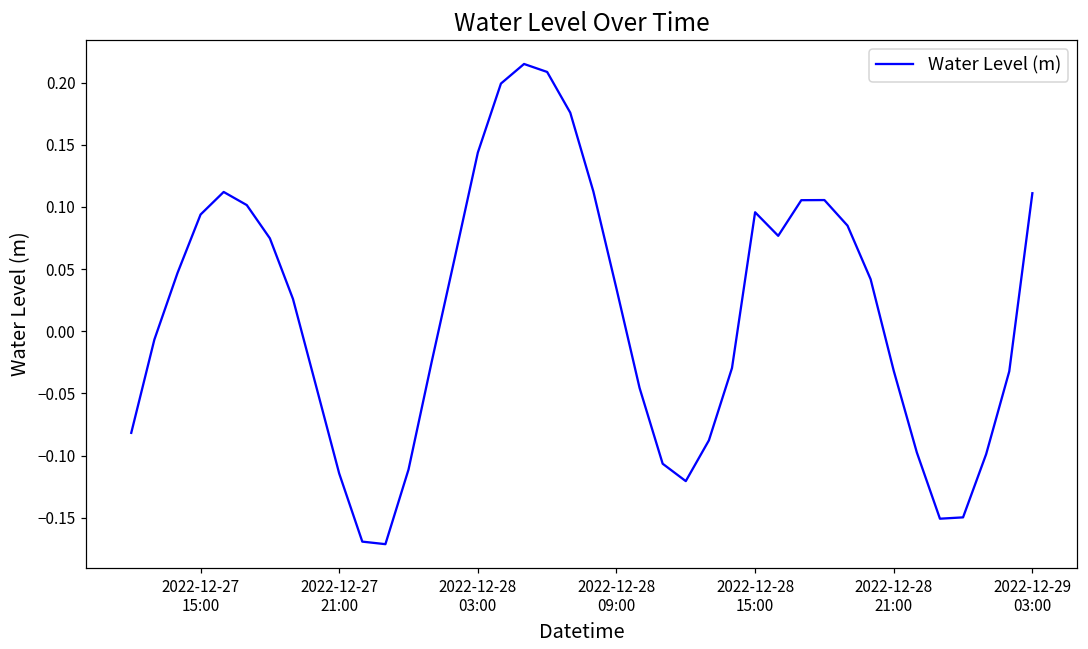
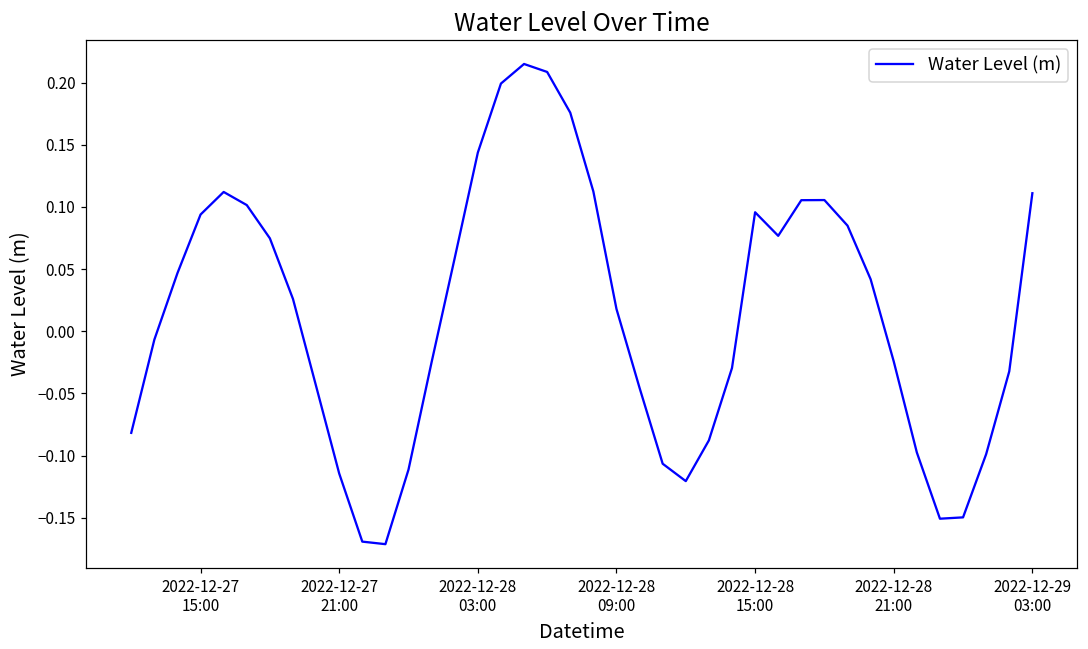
  {
    "2022-12-27 15:00": 0.094,
    "2022-12-27 21:00": -0.114,
    "2022-12-28 03:00": 0.144,
-   "2022-12-28 09:00": 0.034,
+   "2022-12-28 09:00": 0.018,
    "2022-12-28 15:00": 0.096,
-   "2022-12-28 21:00": -0.032,
+   "2022-12-28 21:00": -0.024,
    "2022-12-29 03:00": 0.111
  }
